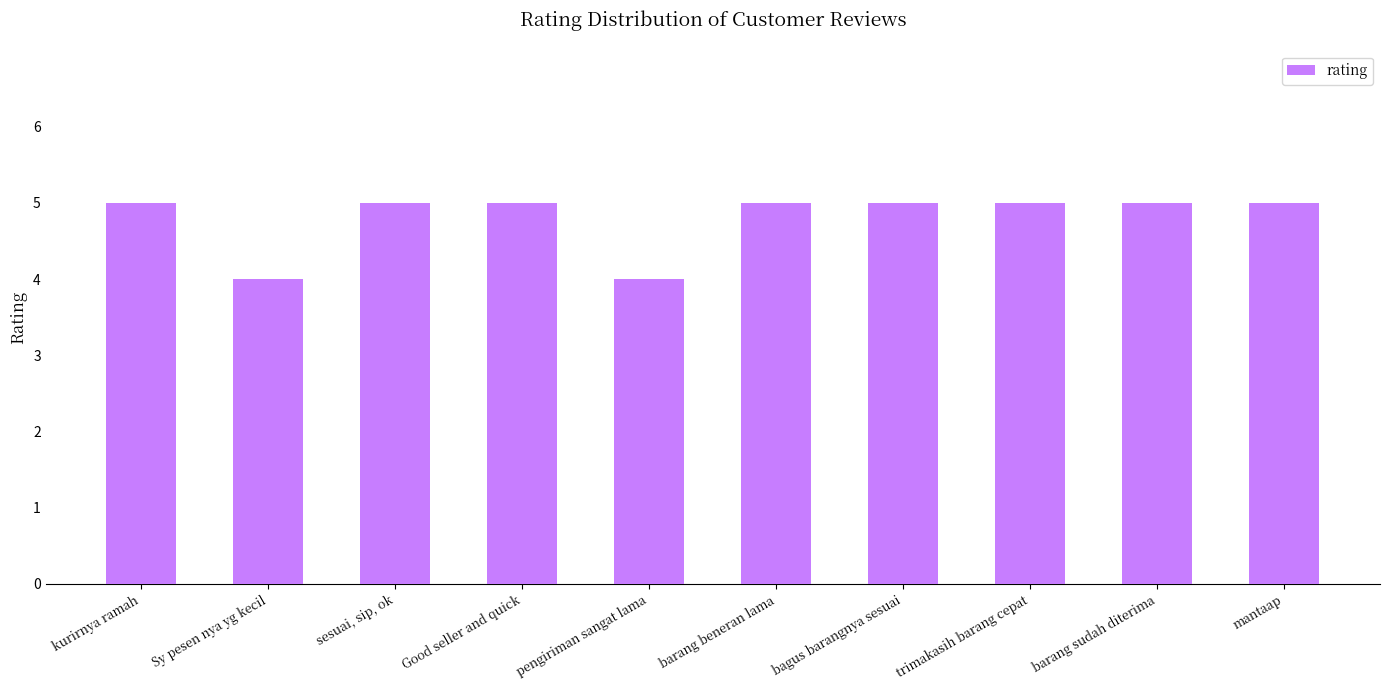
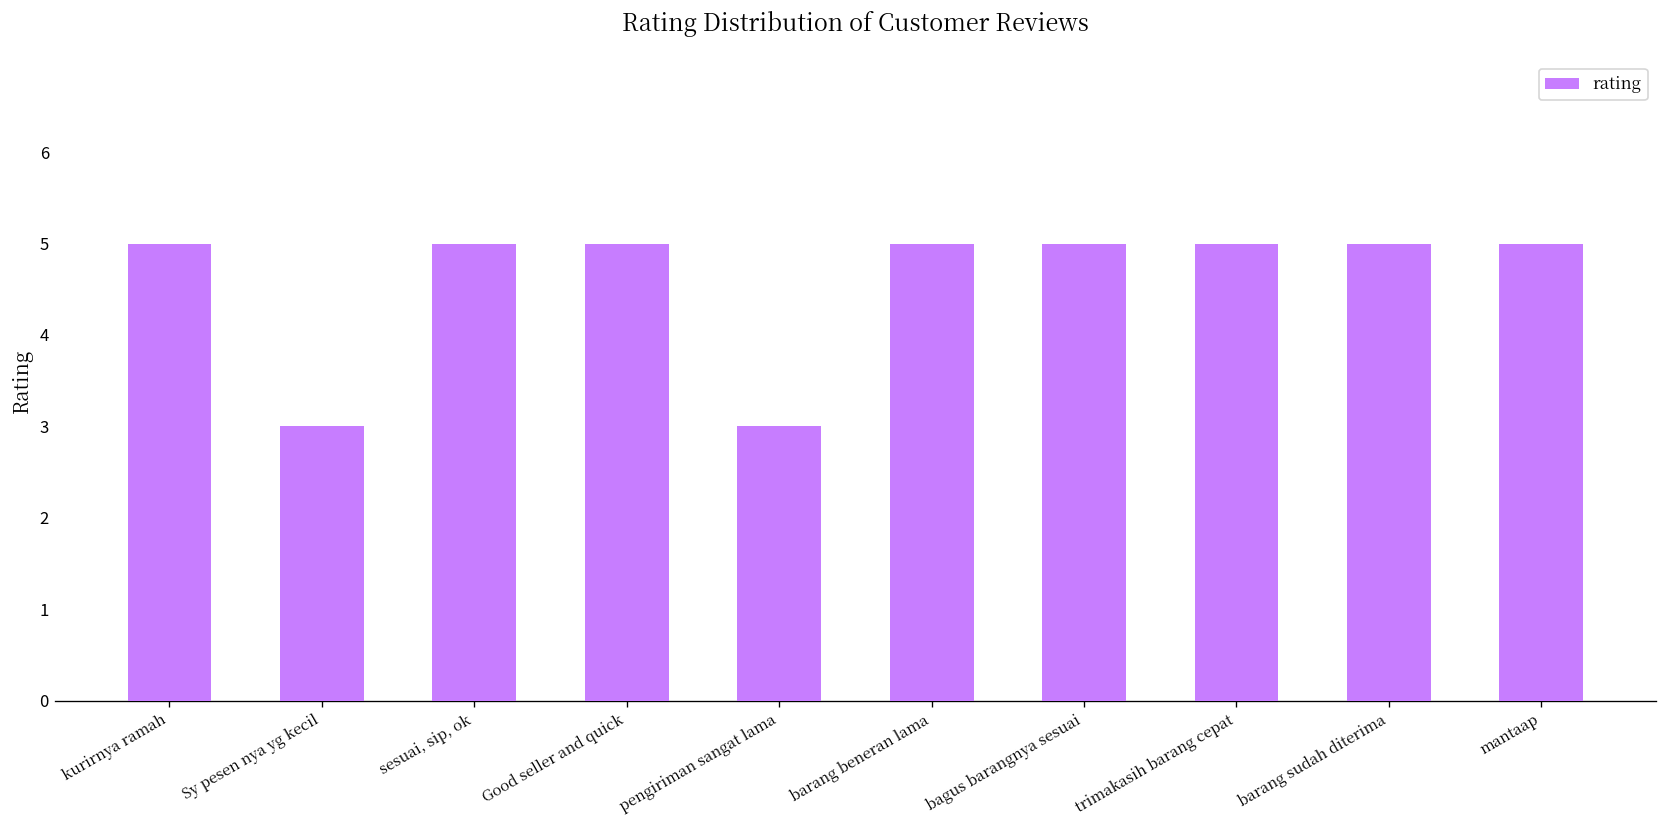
  {
    "kurirnya ramah": 5,
-   "Sy pesen nya yg kecil": 4,
+   "Sy pesen nya yg kecil": 3,
    "sesuai, sip, ok": 5,
    "Good seller and quick": 5,
-   "pengiriman sangat lama": 4,
+   "pengiriman sangat lama": 3,
    "barang beneran lama": 5,
    "bagus barangnya sesuai": 5,
    "trimakasih barang cepat": 5,
    "barang sudah diterima": 5,
    "mantaap": 5
  }
